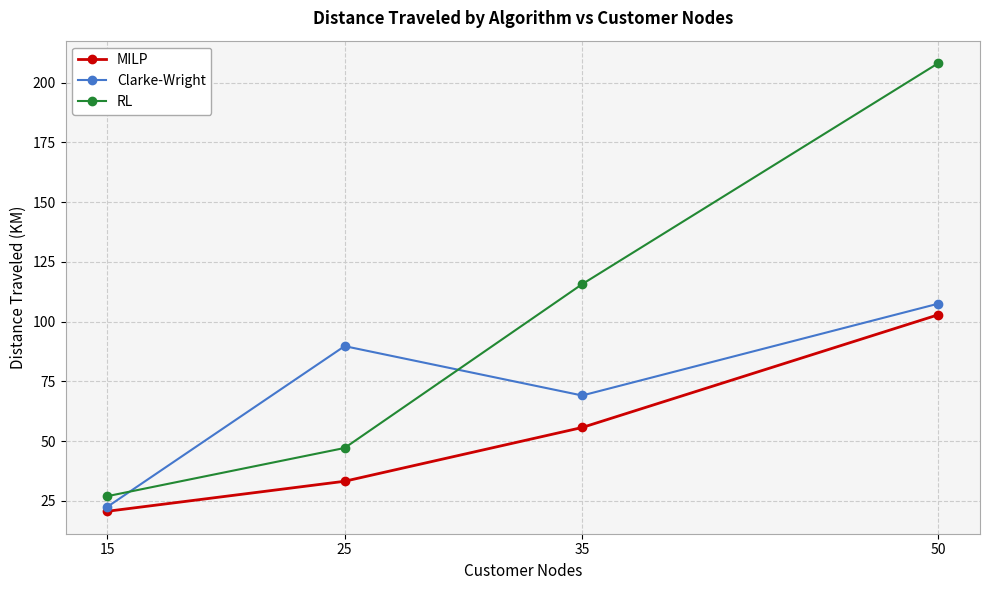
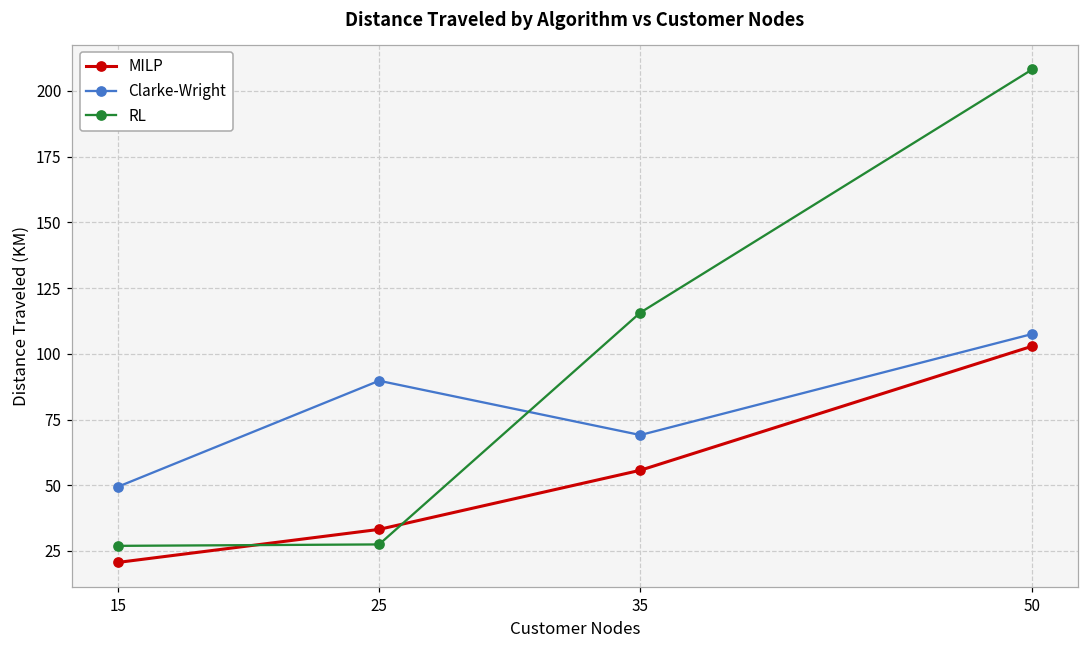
  {
    "MILP": {
      "15": 21,
      "25": 33,
      "35": 56,
      "50": 103
    },
    "Clarke-Wright": {
-     "15": 22,
+     "15": 49,
      "25": 90,
      "35": 69,
      "50": 108
    },
    "RL": {
      "15": 27,
-     "25": 47,
+     "25": 27,
      "35": 116,
      "50": 208
    }
  }
